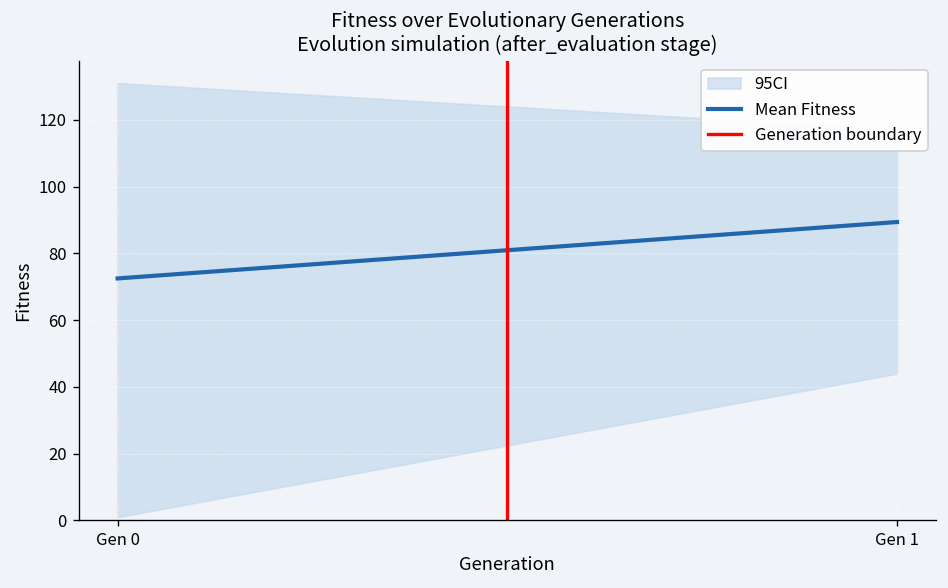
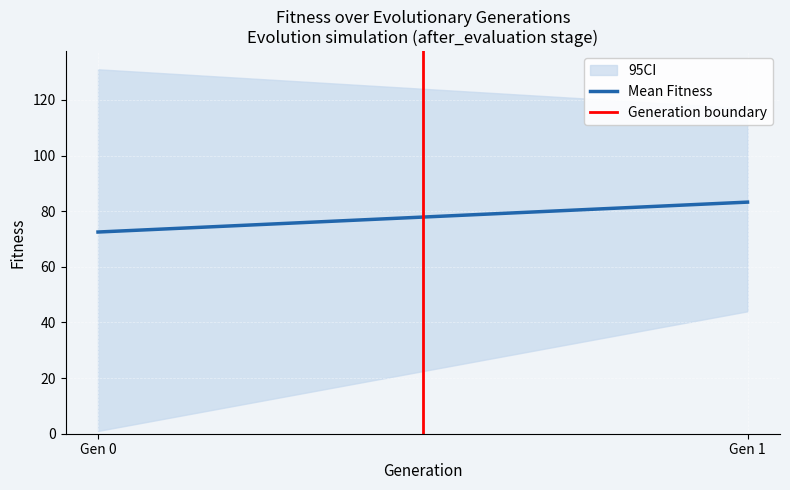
  {
    "Mean Fitness": {
      "Gen 0": 73,
-     "Gen 1": 89
+     "Gen 1": 83
    }
  }
